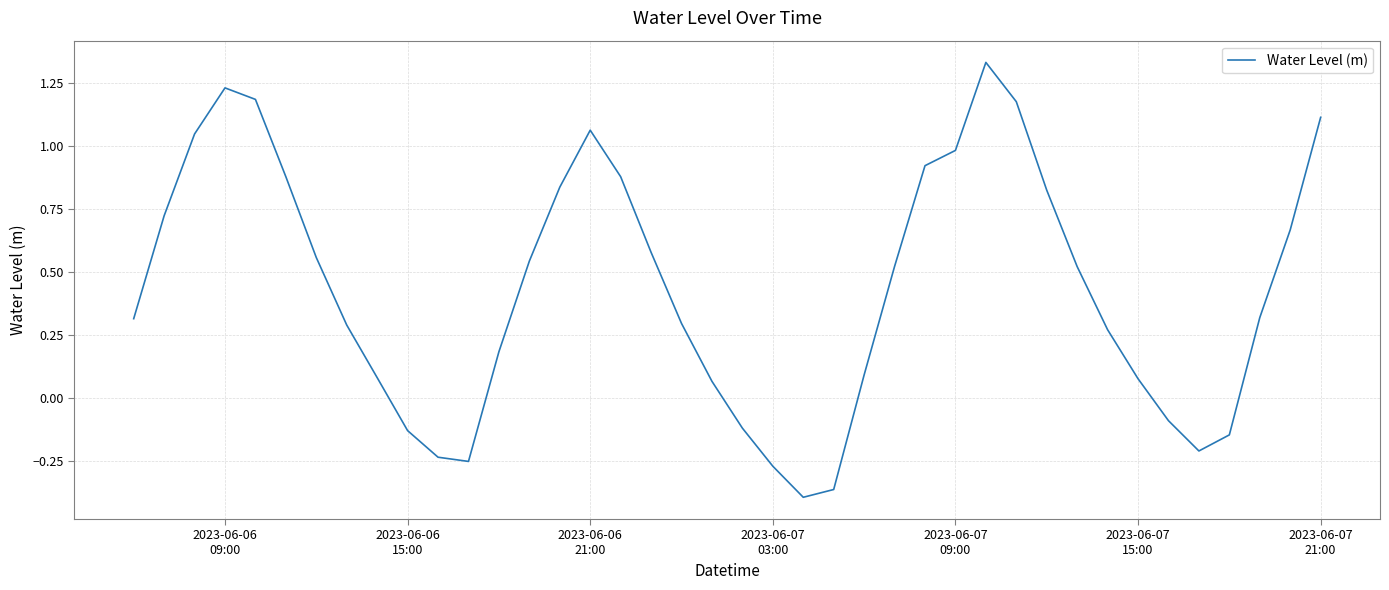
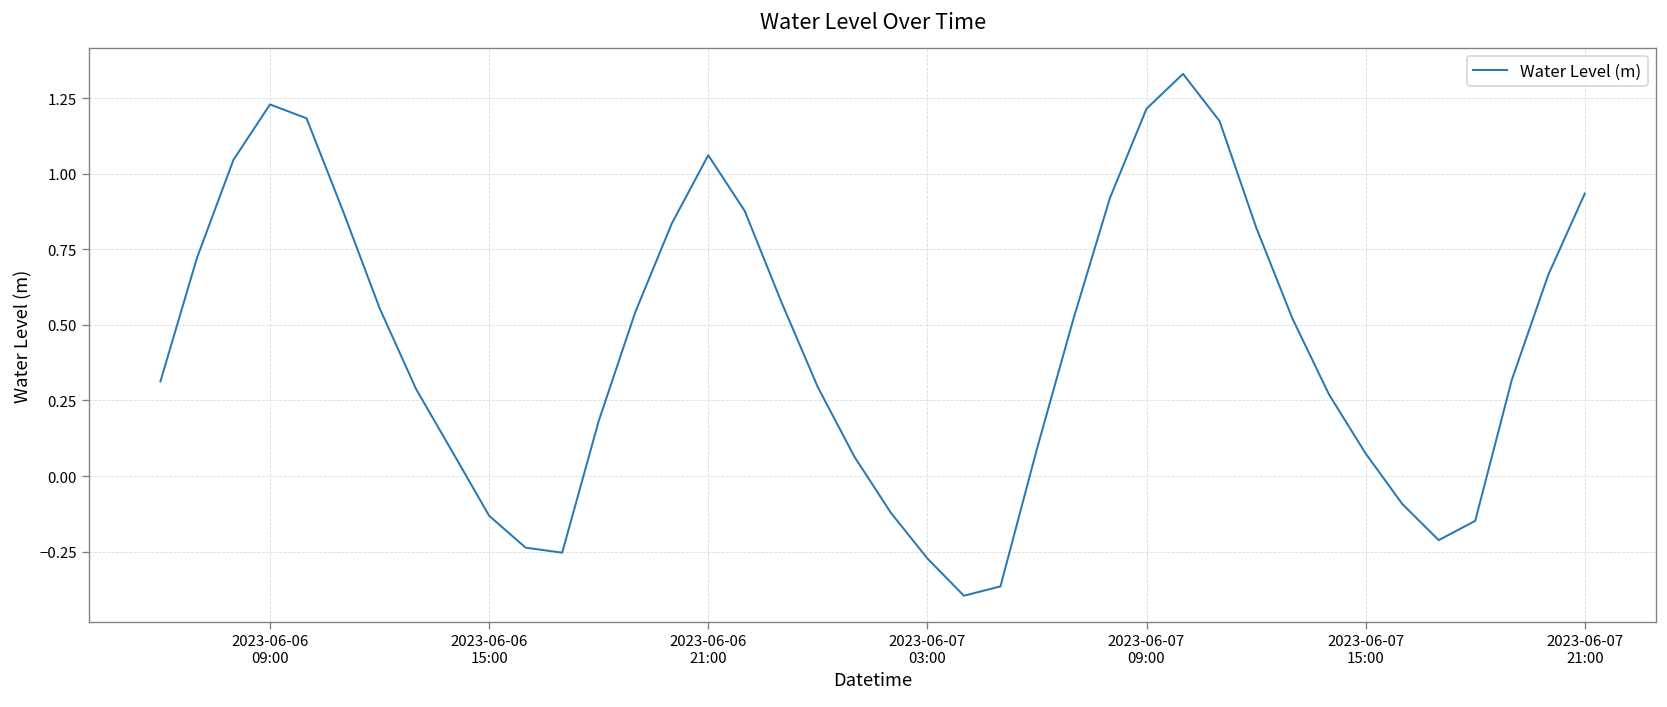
  {
    "2023-06-06 09:00": 1.23,
    "2023-06-06 15:00": -0.13,
    "2023-06-06 21:00": 1.06,
    "2023-06-07 03:00": -0.27,
-   "2023-06-07 09:00": 0.98,
+   "2023-06-07 09:00": 1.21,
    "2023-06-07 15:00": 0.07,
-   "2023-06-07 21:00": 1.11
+   "2023-06-07 21:00": 0.93
  }
